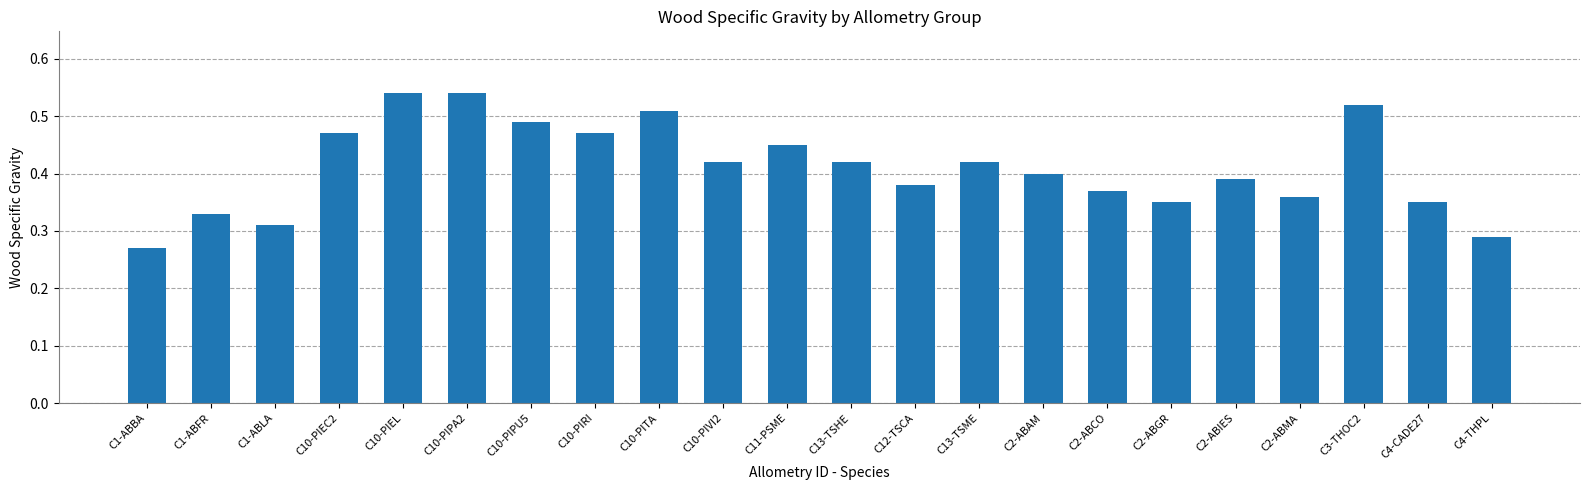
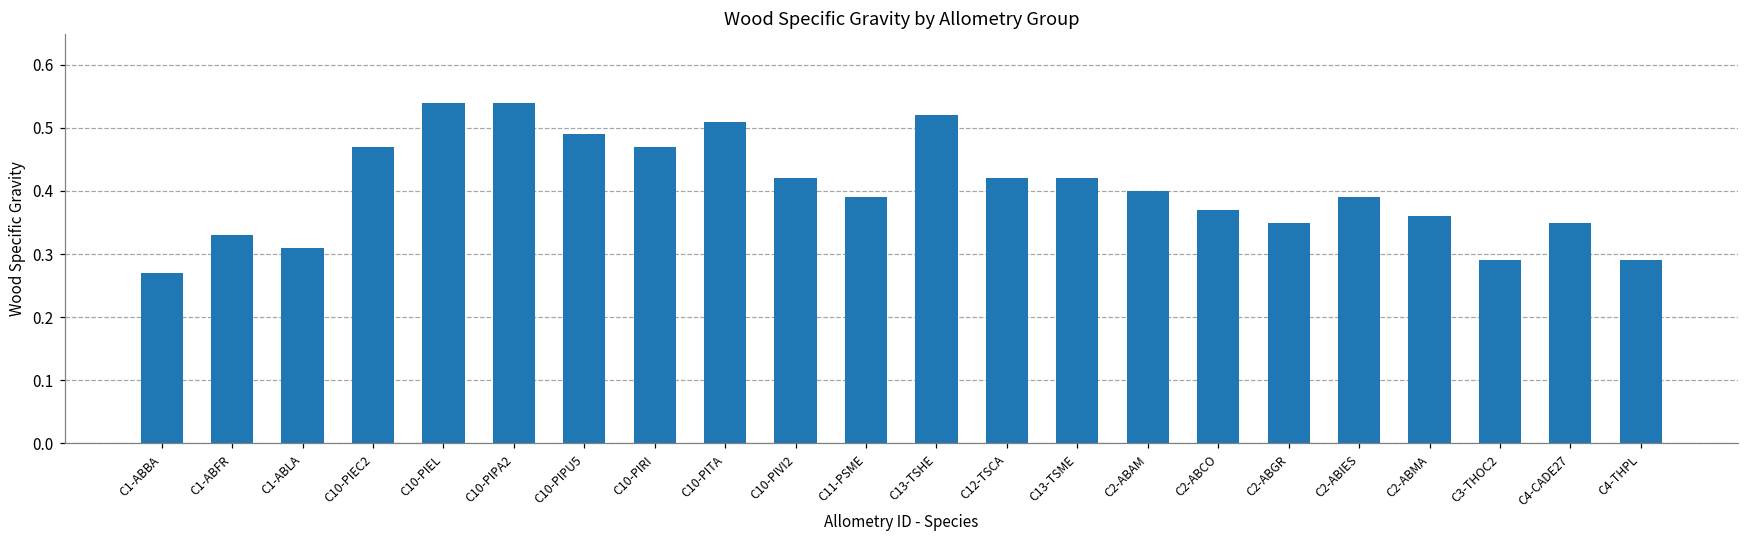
  {
    "C1-ABBA": 0.27,
    "C1-ABFR": 0.33,
    "C1-ABLA": 0.31,
    "C10-PIEC2": 0.47,
    "C10-PIEL": 0.54,
    "C10-PIPA2": 0.54,
    "C10-PIPU5": 0.49,
    "C10-PIRI": 0.47,
    "C10-PITA": 0.51,
    "C10-PIVI2": 0.42,
-   "C11-PSME": 0.45,
-   "C13-TSHE": 0.42,
-   "C12-TSCA": 0.38,
+   "C11-PSME": 0.39,
+   "C13-TSHE": 0.52,
+   "C12-TSCA": 0.42,
    "C13-TSME": 0.42,
    "C2-ABAM": 0.40,
    "C2-ABCO": 0.37,
    "C2-ABGR": 0.35,
    "C2-ABIES": 0.39,
    "C2-ABMA": 0.36,
-   "C3-THOC2": 0.52,
+   "C3-THOC2": 0.29,
    "C4-CADE27": 0.35,
    "C4-THPL": 0.29
  }
